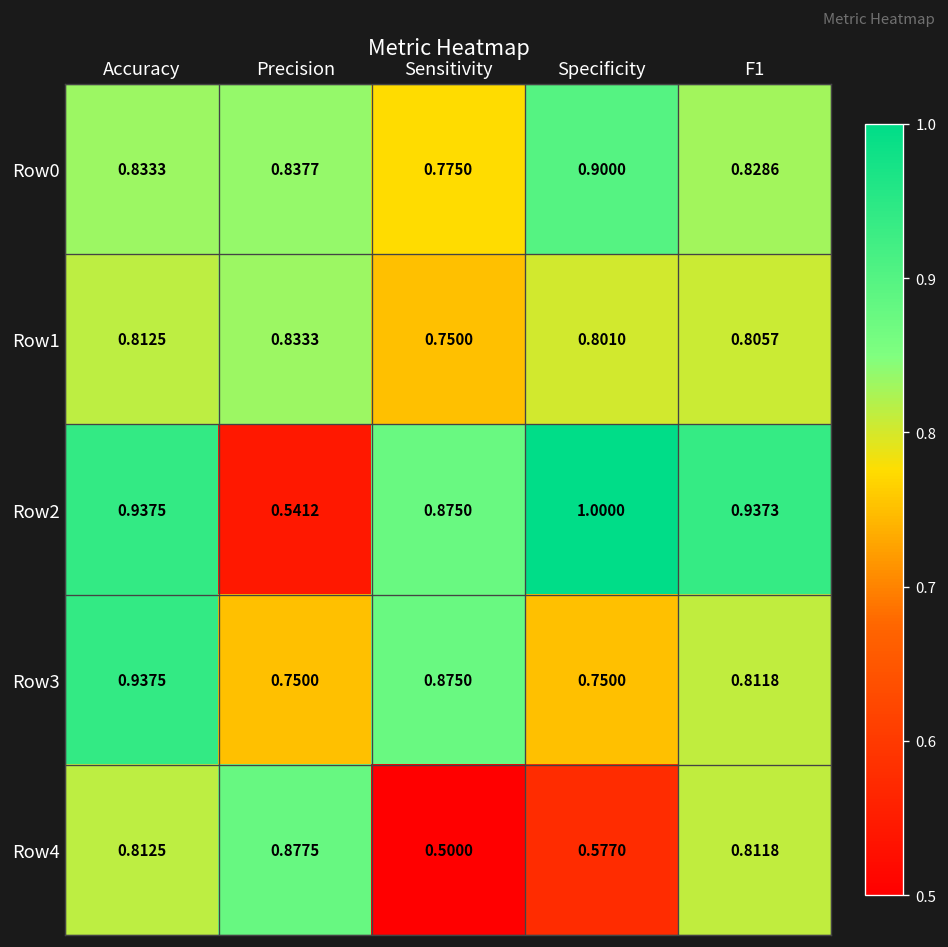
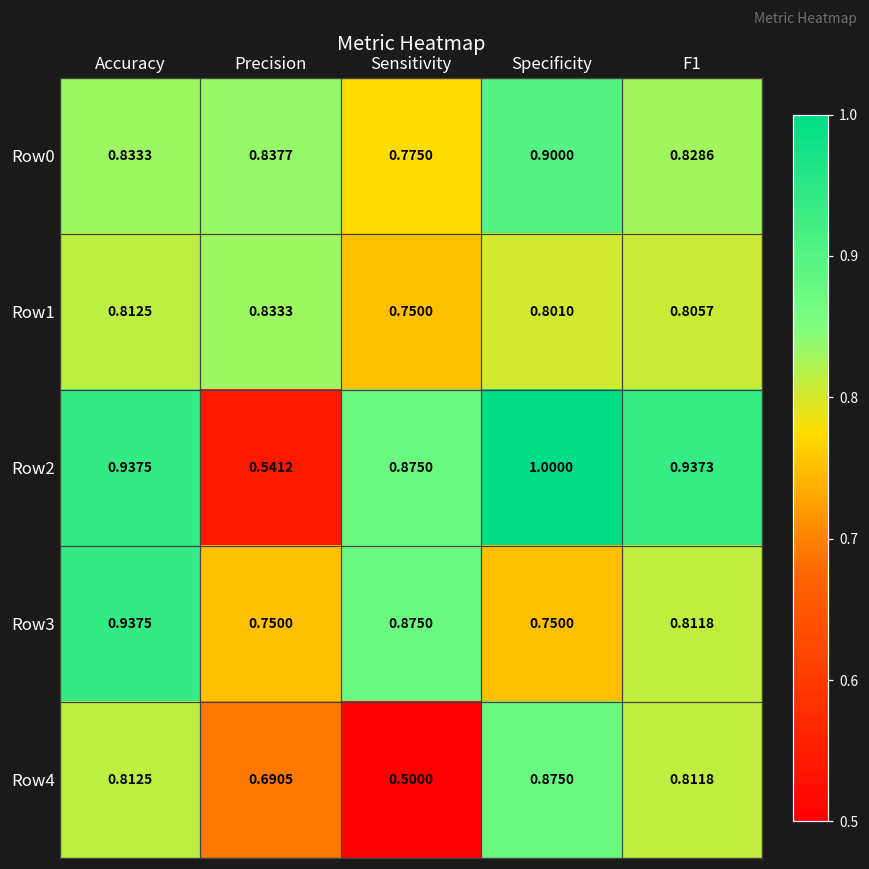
  {
    "Row0": {
      "Accuracy": 0.8333,
      "Precision": 0.8377,
      "Sensitivity": 0.7750,
      "Specificity": 0.9000,
      "F1": 0.8286
    },
    "Row1": {
      "Accuracy": 0.8125,
      "Precision": 0.8333,
      "Sensitivity": 0.7500,
      "Specificity": 0.8010,
      "F1": 0.8057
    },
    "Row2": {
      "Accuracy": 0.9375,
      "Precision": 0.5412,
      "Sensitivity": 0.8750,
      "Specificity": 1.0000,
      "F1": 0.9373
    },
    "Row3": {
      "Accuracy": 0.9375,
      "Precision": 0.7500,
      "Sensitivity": 0.8750,
      "Specificity": 0.7500,
      "F1": 0.8118
    },
    "Row4": {
      "Accuracy": 0.8125,
-     "Precision": 0.8775,
+     "Precision": 0.6905,
      "Sensitivity": 0.5000,
-     "Specificity": 0.5770,
+     "Specificity": 0.8750,
      "F1": 0.8118
    }
  }
